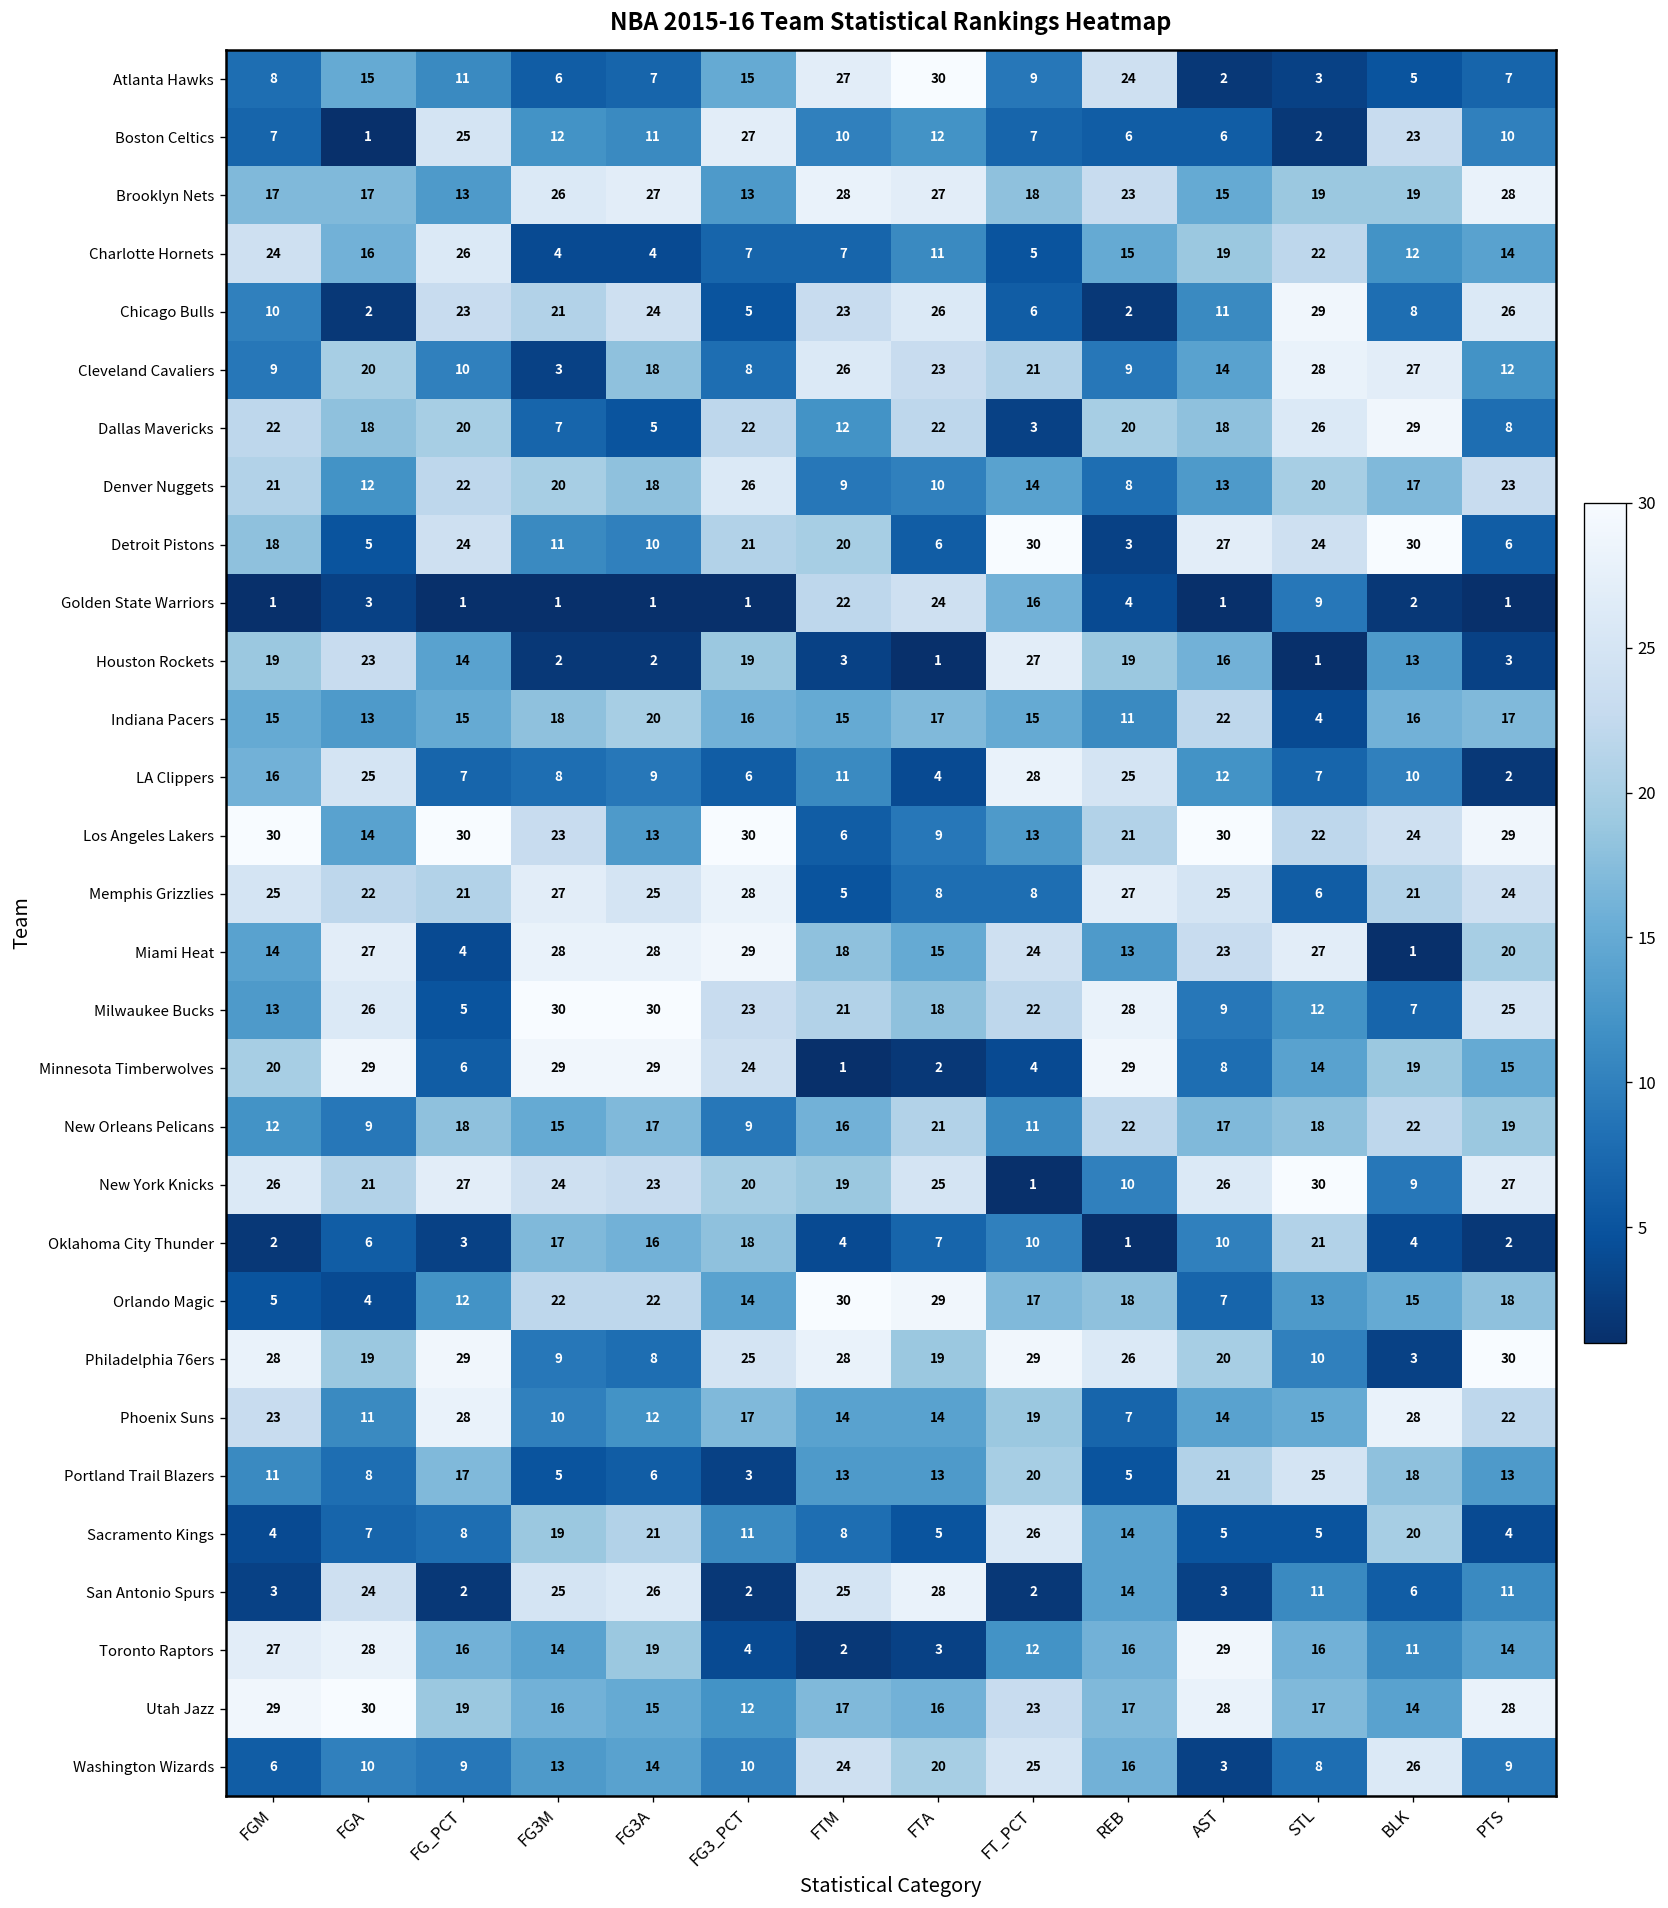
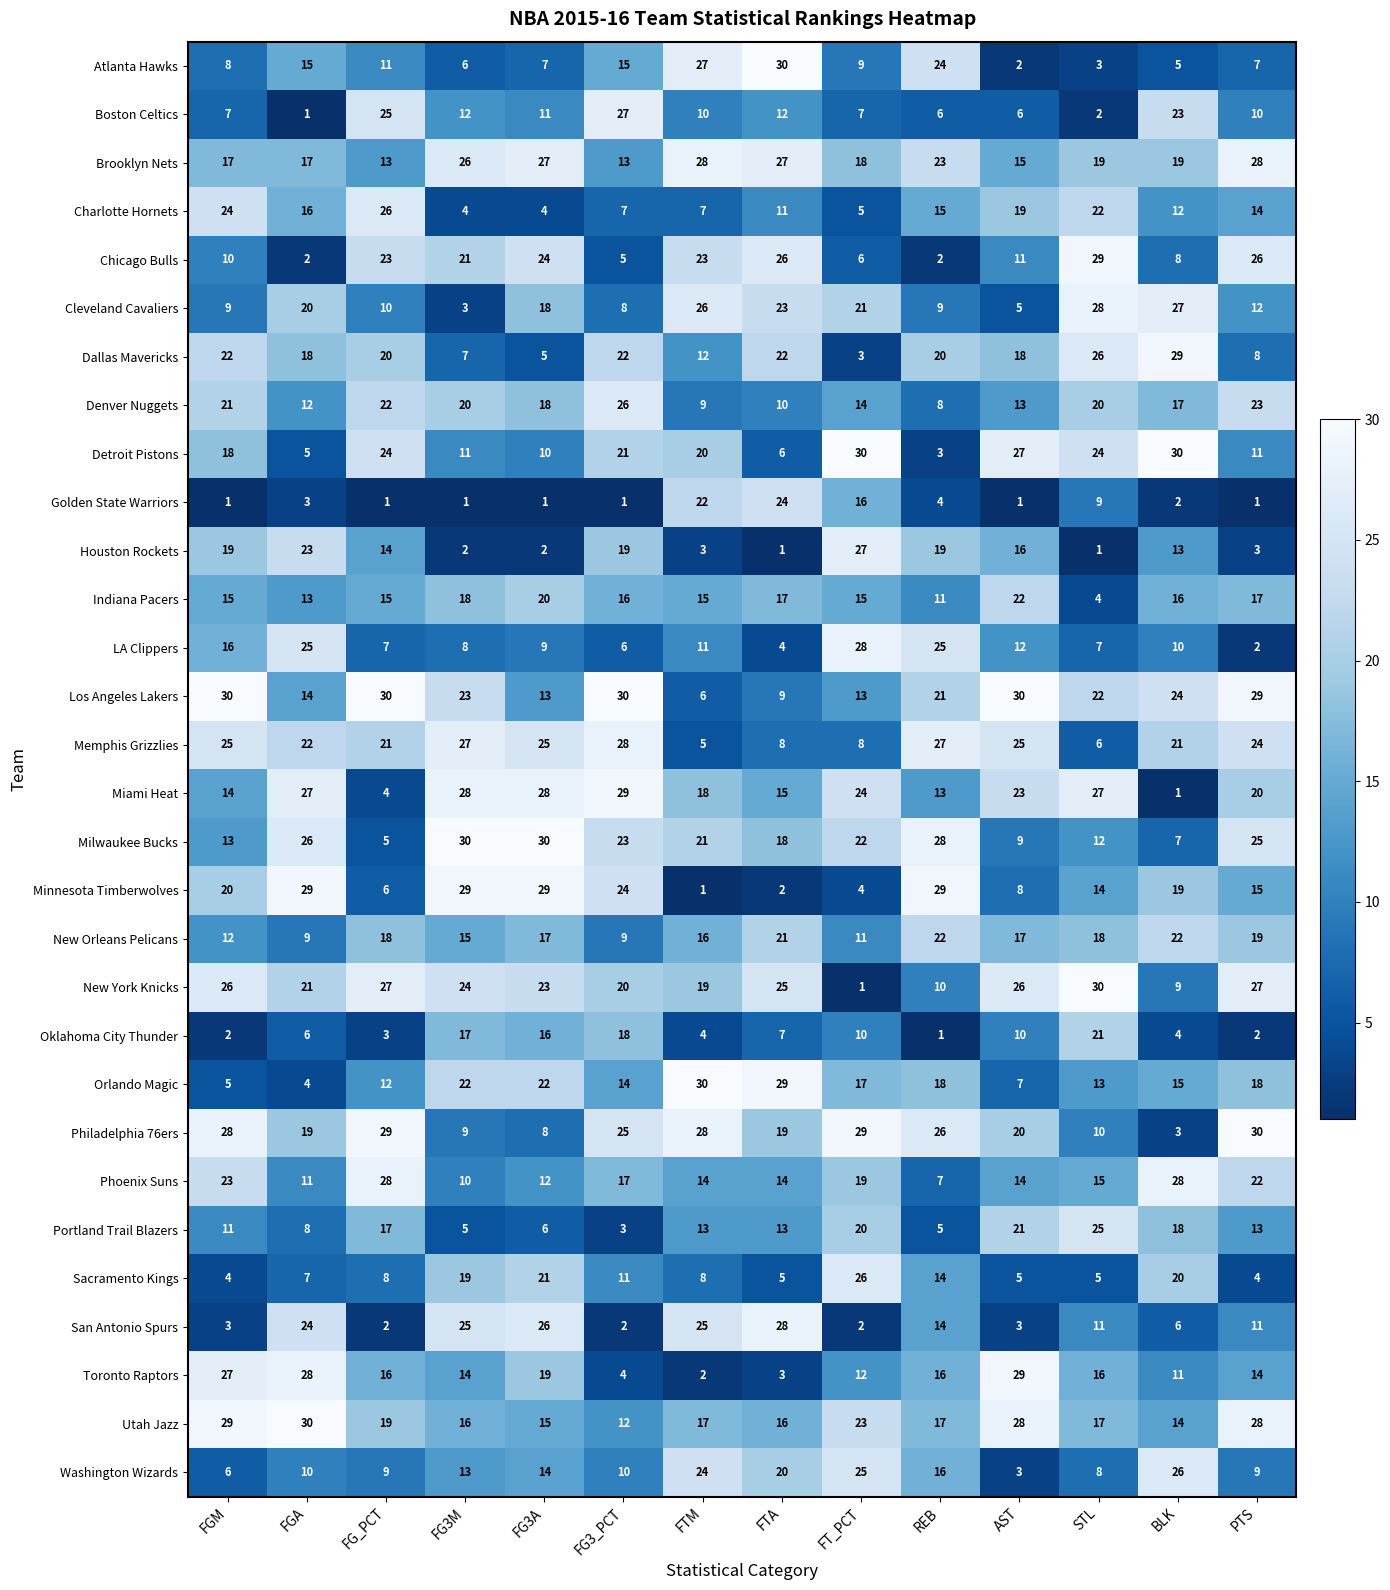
  {
    "Cleveland Cavaliers": {
      "FGM": 9,
      "FGA": 20,
      "FG_PCT": 10,
      "FG3M": 3,
      "FG3A": 18,
      "FG3_PCT": 8,
      "FTM": 26,
      "FTA": 23,
      "FT_PCT": 21,
      "REB": 9,
-     "AST": 14,
+     "AST": 5,
      "STL": 28,
      "BLK": 27,
      "PTS": 12
    },
    "Detroit Pistons": {
      "FGM": 18,
      "FGA": 5,
      "FG_PCT": 24,
      "FG3M": 11,
      "FG3A": 10,
      "FG3_PCT": 21,
      "FTM": 20,
      "FTA": 6,
      "FT_PCT": 30,
      "REB": 3,
      "AST": 27,
      "STL": 24,
      "BLK": 30,
-     "PTS": 6
+     "PTS": 11
    }
  }
